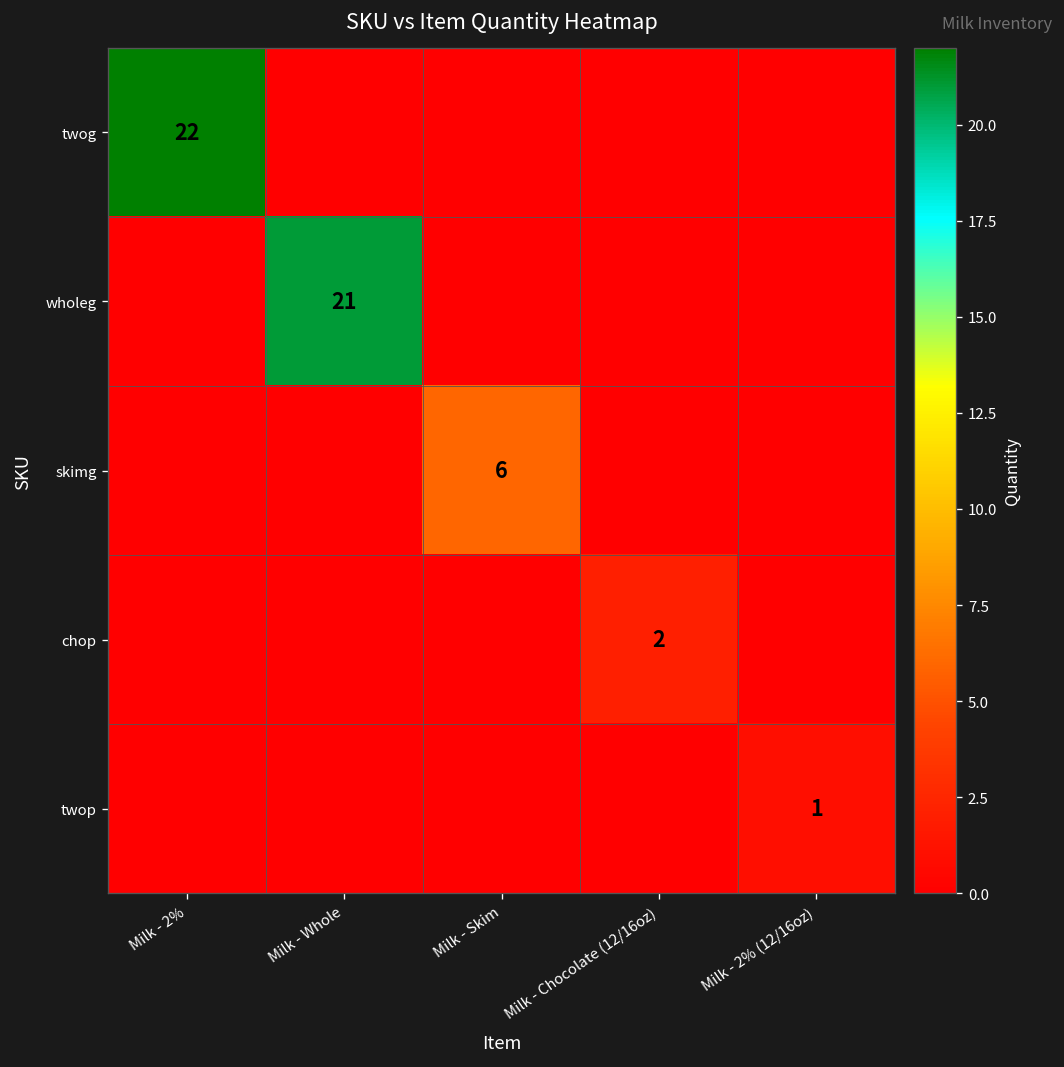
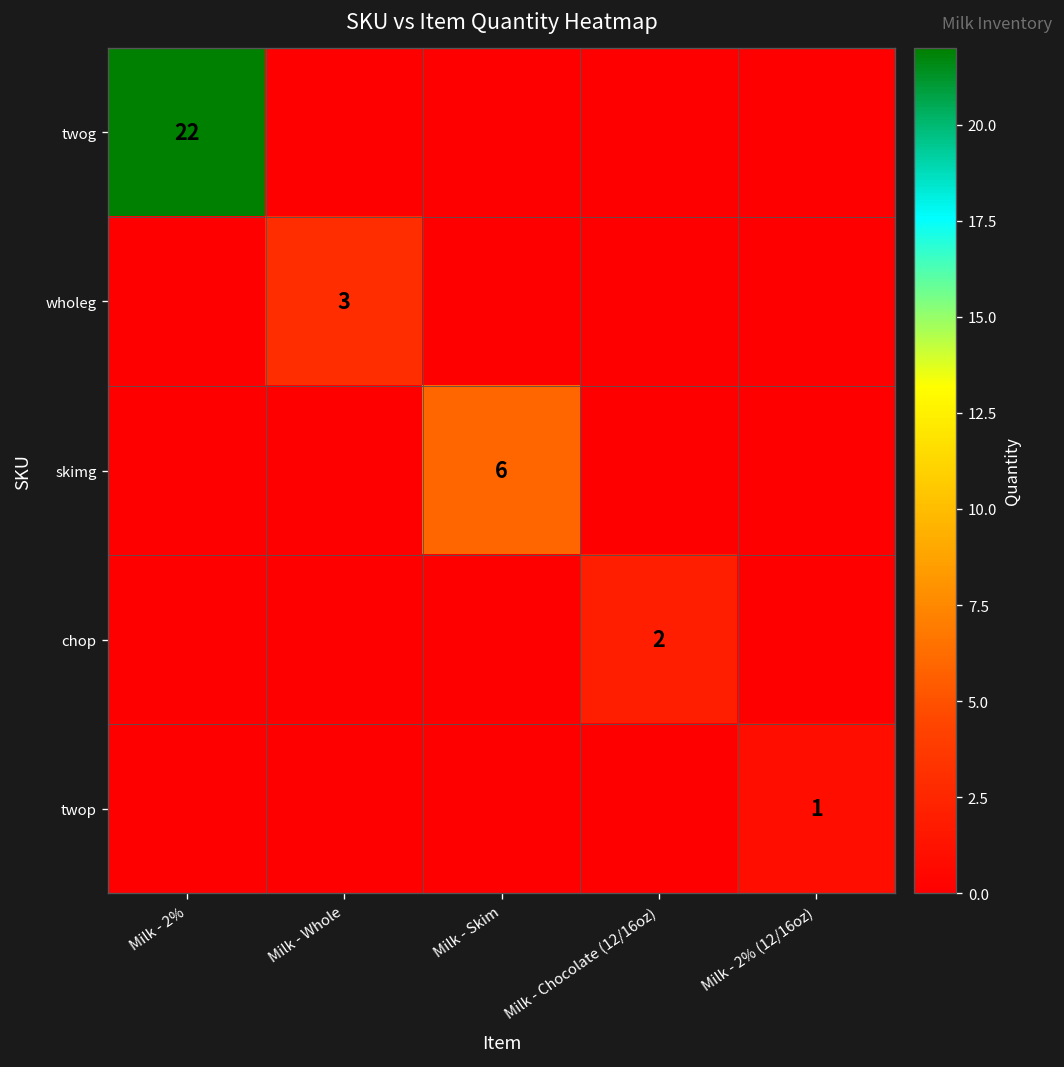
  {
    "twog": {
      "Milk - 2%": 22
    },
    "wholeg": {
-     "Milk - Whole": 21
+     "Milk - Whole": 3
    },
    "skimg": {
      "Milk - Skim": 6
    },
    "chop": {
      "Milk - Chocolate (12/16oz)": 2
    },
    "twop": {
      "Milk - 2% (12/16oz)": 1
    }
  }
